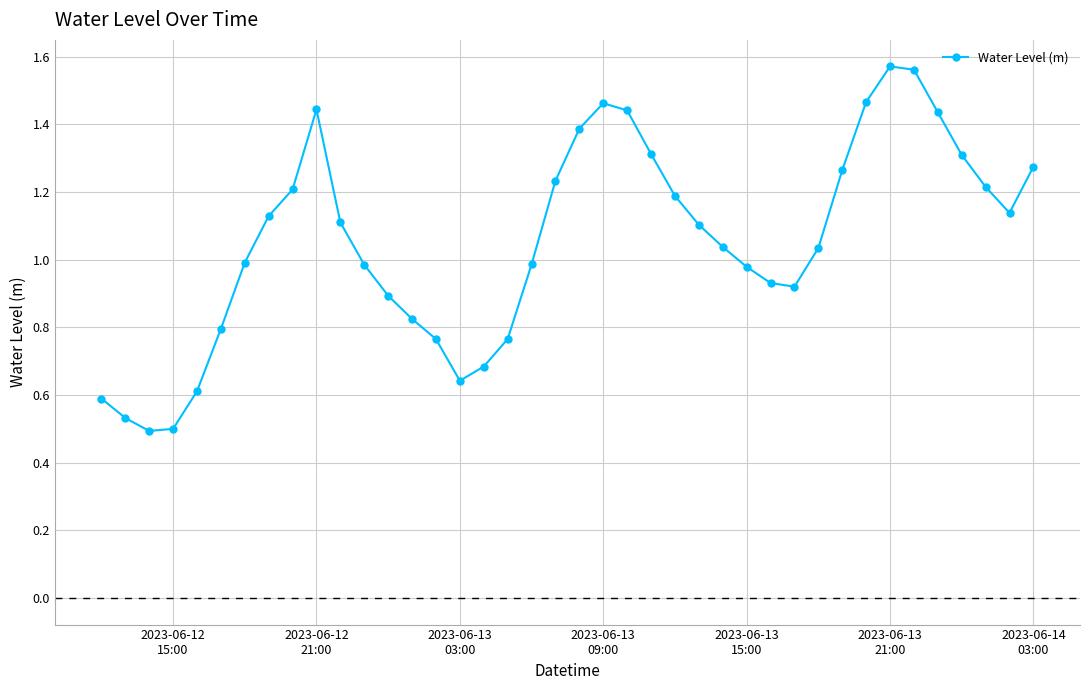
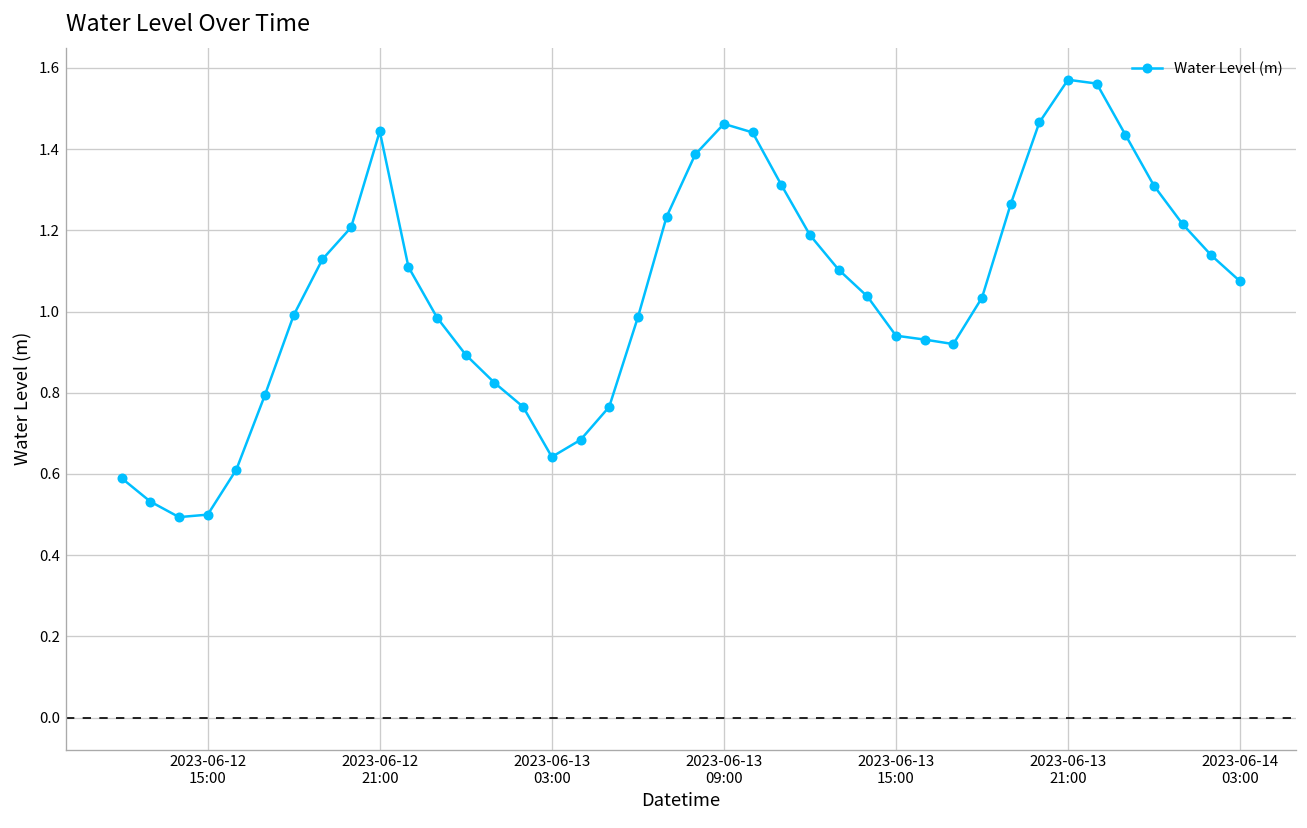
  {
    "2023-06-12 15:00": 0.50,
    "2023-06-12 21:00": 1.44,
    "2023-06-13 03:00": 0.64,
    "2023-06-13 09:00": 1.46,
-   "2023-06-13 15:00": 0.98,
+   "2023-06-13 15:00": 0.94,
    "2023-06-13 21:00": 1.57,
-   "2023-06-14 03:00": 1.27
+   "2023-06-14 03:00": 1.07
  }
